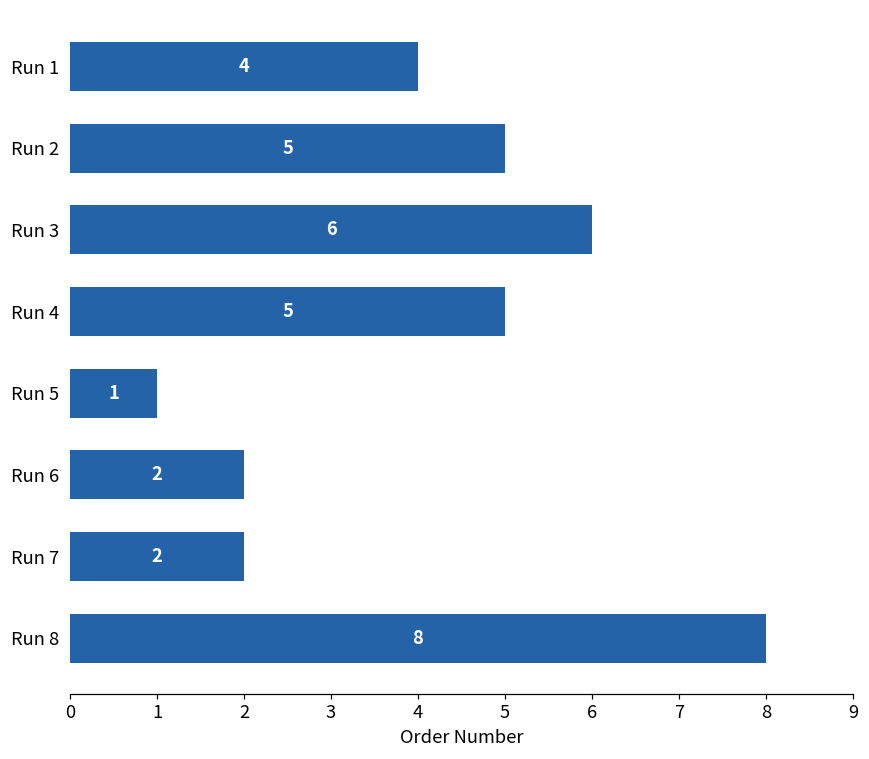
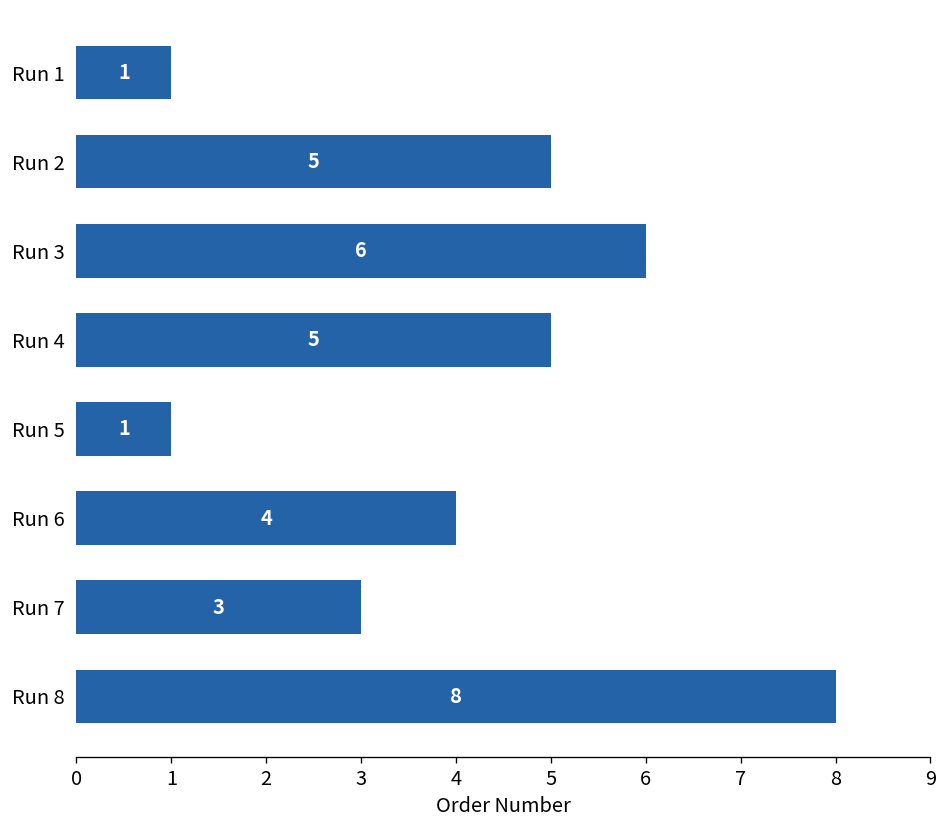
  {
-   "Run 1": 4,
+   "Run 1": 1,
    "Run 2": 5,
    "Run 3": 6,
    "Run 4": 5,
    "Run 5": 1,
-   "Run 6": 2,
-   "Run 7": 2,
+   "Run 6": 4,
+   "Run 7": 3,
    "Run 8": 8
  }
